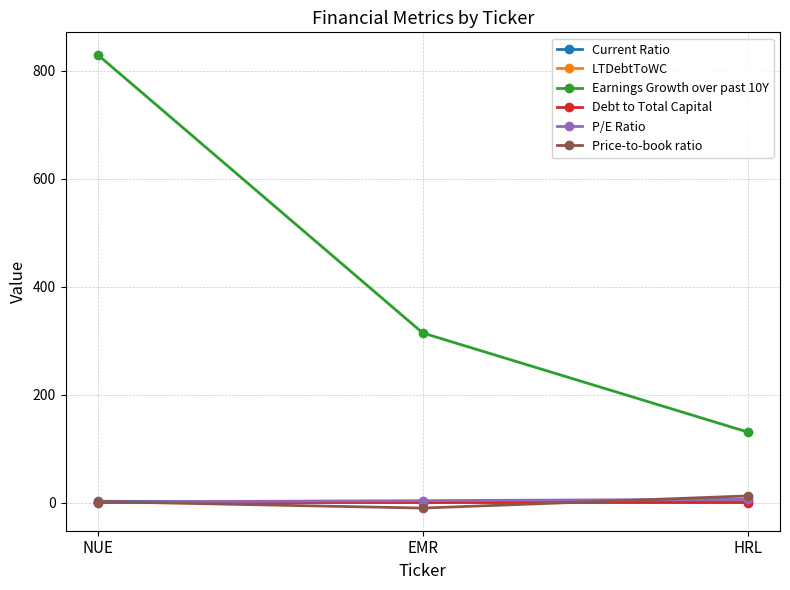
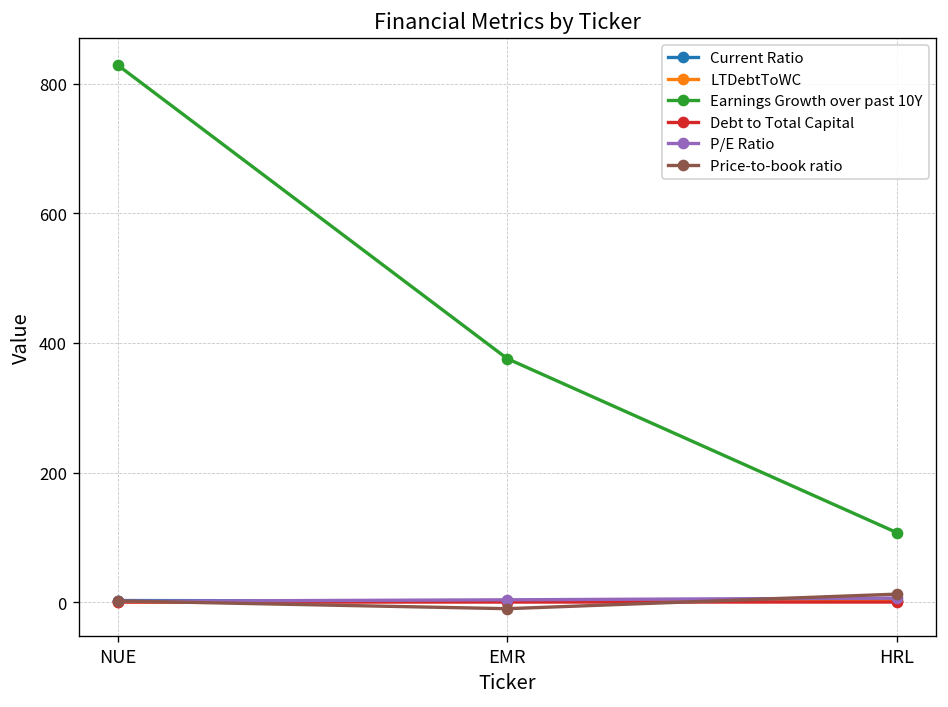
  {
    "Earnings Growth over past 10Y": {
      "NUE": 830,
-     "EMR": 310,
-     "HRL": 130
+     "EMR": 380,
+     "HRL": 110
    },
    "Price-to-book ratio": {
      "EMR": -10,
      "HRL": 10
    }
  }
